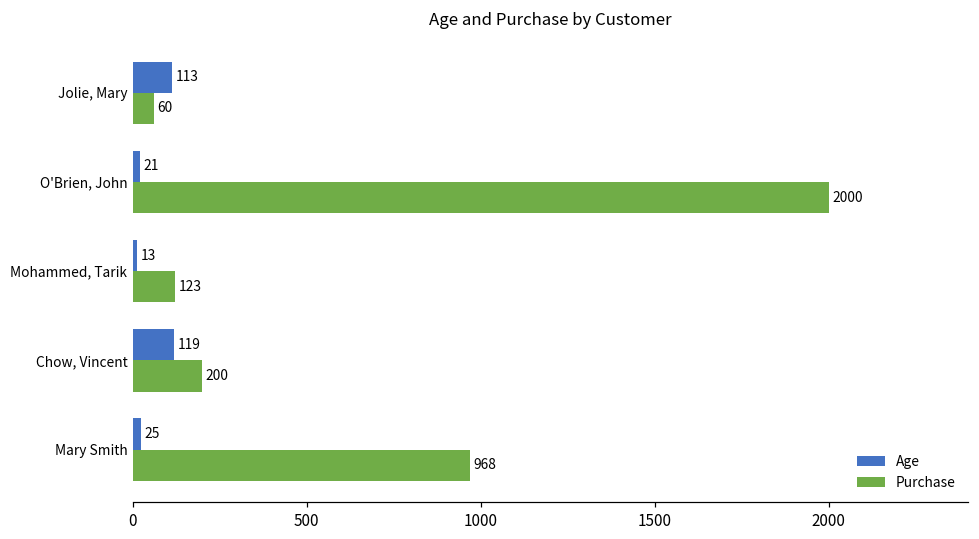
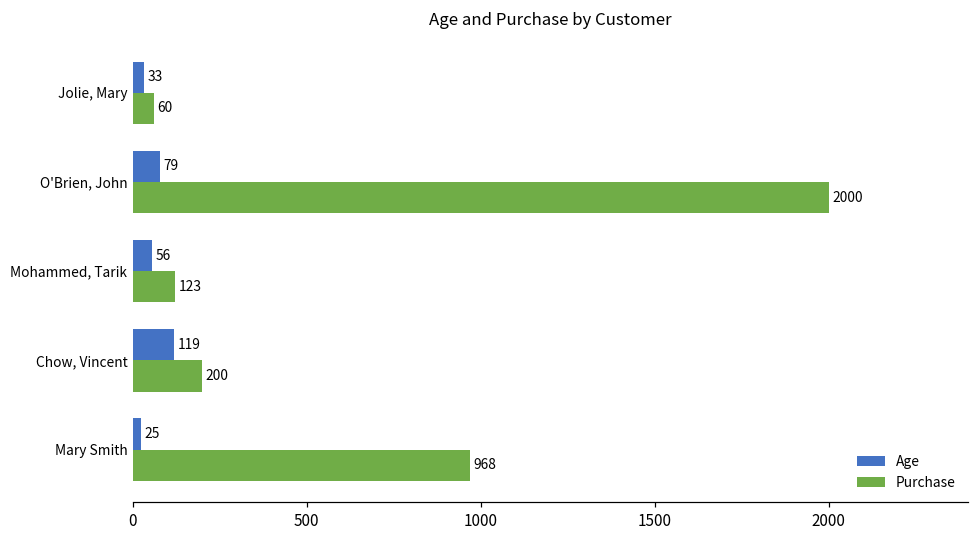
  {
    "Age": {
-     "Jolie, Mary": 113,
-     "O'Brien, John": 21,
-     "Mohammed, Tarik": 13,
+     "Jolie, Mary": 33,
+     "O'Brien, John": 79,
+     "Mohammed, Tarik": 56,
      "Chow, Vincent": 119,
      "Mary Smith": 25
    },
    "Purchase": {
      "Jolie, Mary": 60,
      "O'Brien, John": 2000,
      "Mohammed, Tarik": 123,
      "Chow, Vincent": 200,
      "Mary Smith": 968
    }
  }
